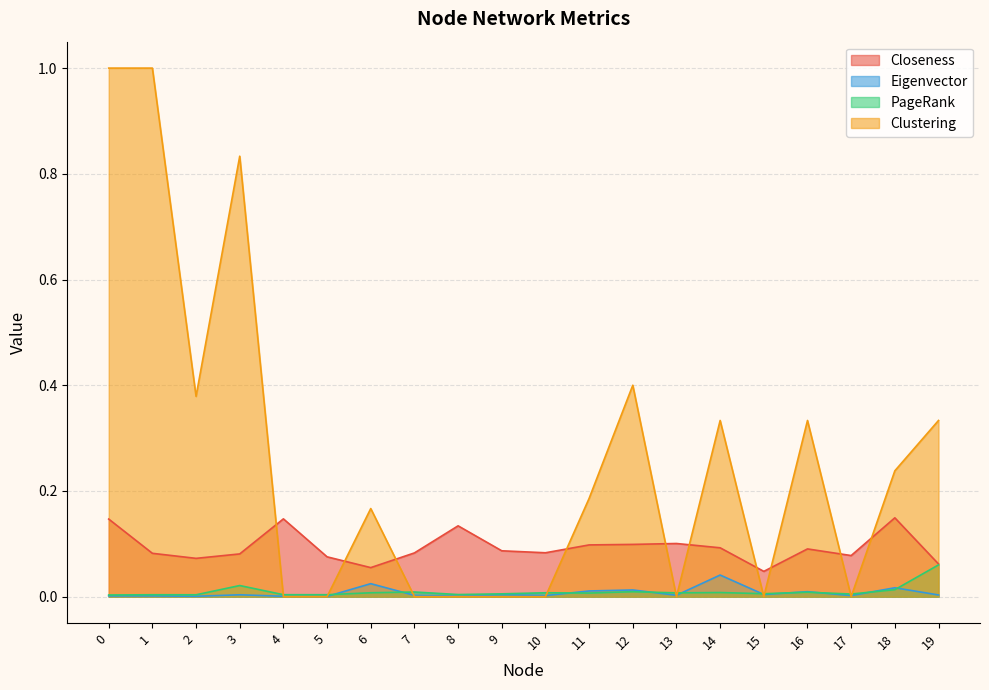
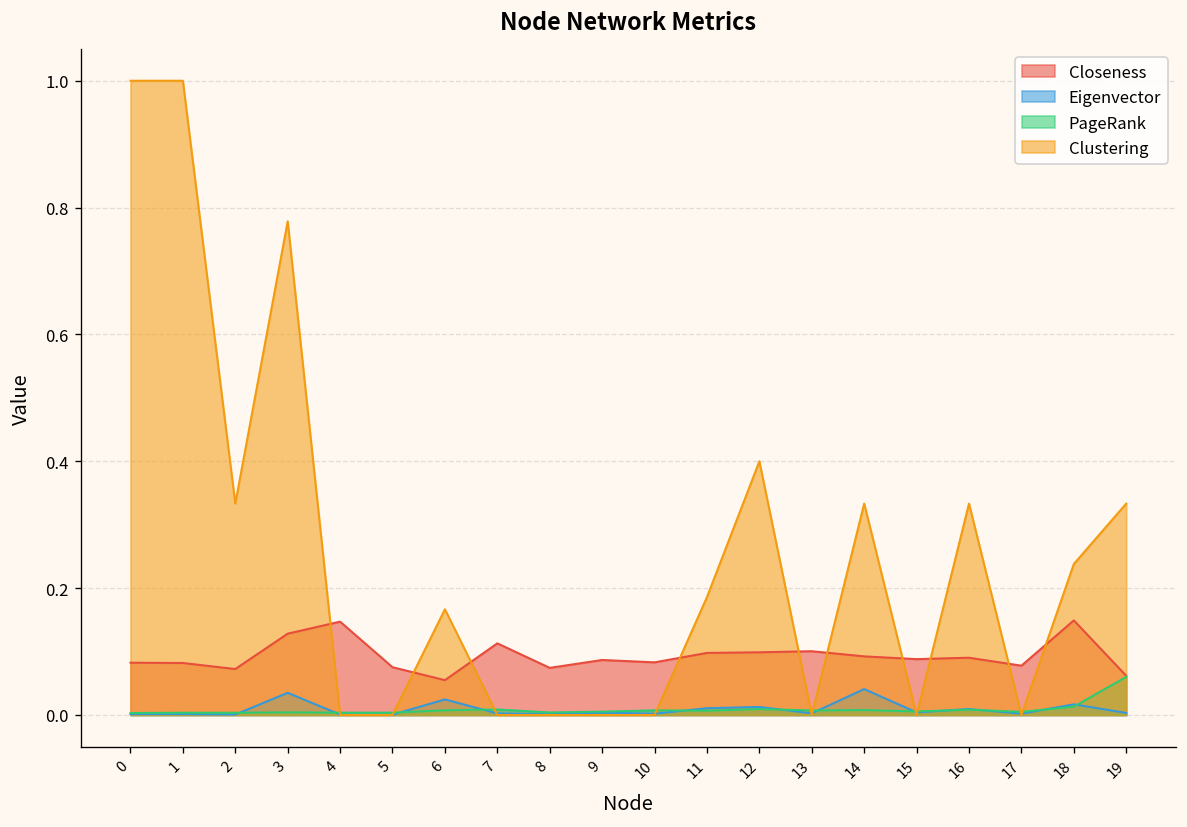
  {
    "Closeness": {
-     "0": 0.15,
+     "0": 0.08,
      "1": 0.08,
      "2": 0.07,
-     "3": 0.08,
+     "3": 0.13,
      "4": 0.15,
      "5": 0.08,
      "6": 0.05,
-     "7": 0.08,
-     "8": 0.13,
+     "7": 0.11,
+     "8": 0.07,
      "9": 0.09,
      "10": 0.08,
      "11": 0.10,
      "12": 0.10,
      "13": 0.10,
      "14": 0.09,
-     "15": 0.05,
+     "15": 0.09,
      "16": 0.09,
      "17": 0.08,
      "18": 0.15
    },
    "Eigenvector": {
-     "3": 0.00,
+     "3": 0.03,
      "6": 0.02,
      "14": 0.04,
      "19": 0.00
    },
    "PageRank": {
-     "3": 0.02,
+     "3": 0.00,
      "6": 0.01,
      "7": 0.01,
      "10": 0.01,
      "14": 0.01
    },
    "Clustering": {
      "0": 1.00,
      "1": 1.00,
-     "2": 0.38,
-     "3": 0.83,
+     "2": 0.33,
+     "3": 0.78,
      "6": 0.17,
      "11": 0.19,
      "12": 0.40,
      "14": 0.33,
      "16": 0.33,
      "18": 0.24,
      "19": 0.33
    }
  }
